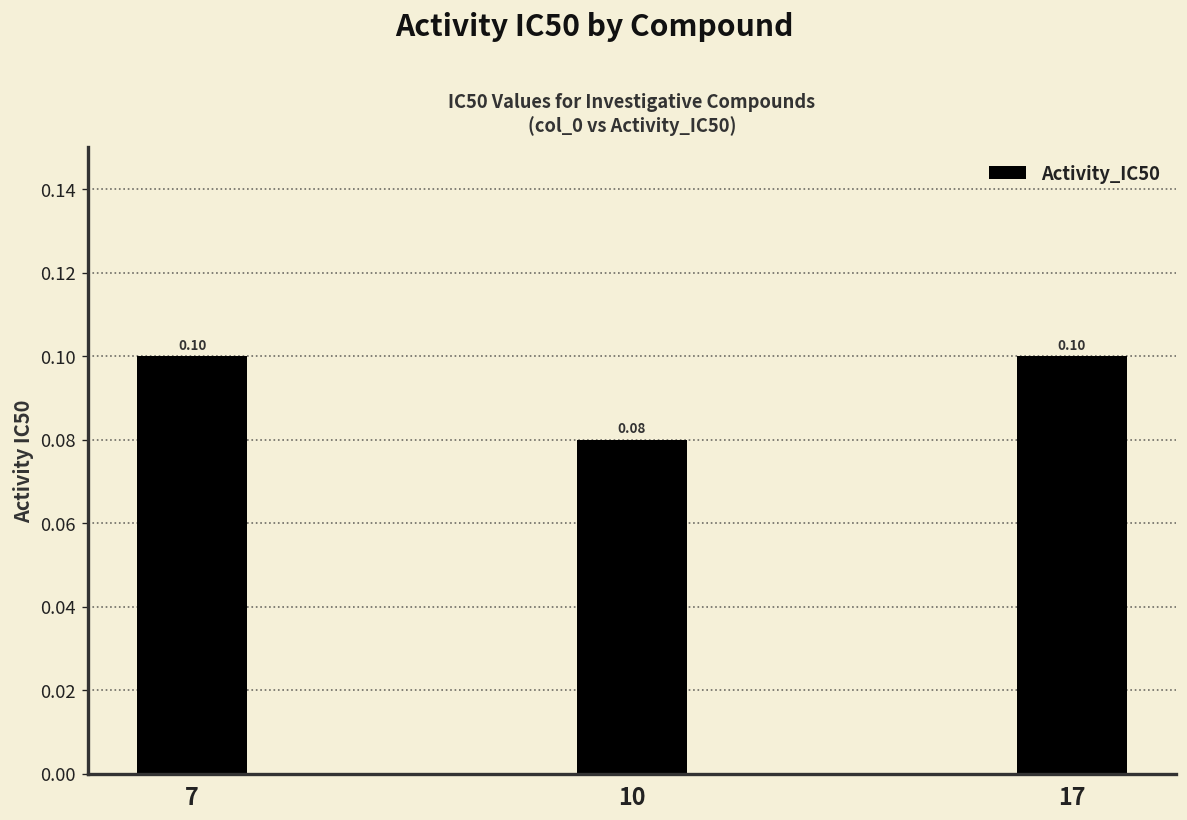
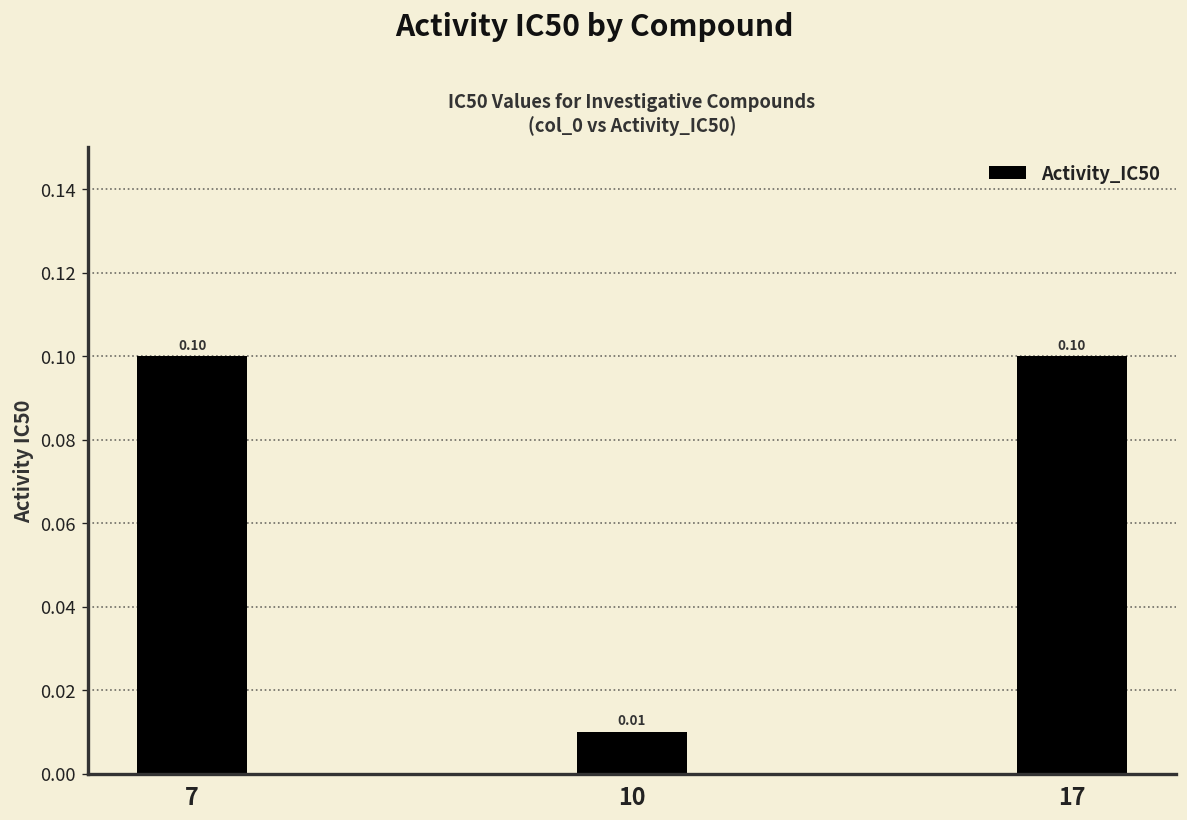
  {
    "7": 0.10,
-   "10": 0.08,
+   "10": 0.01,
    "17": 0.10
  }
